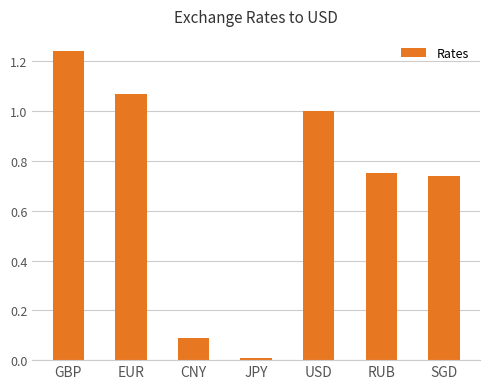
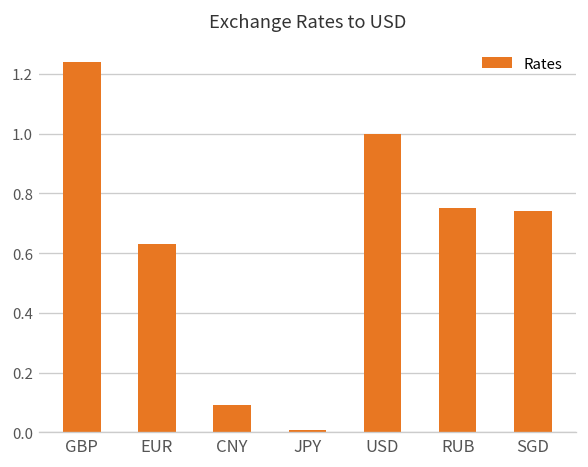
  {
    "GBP": 1.24,
-   "EUR": 1.07,
+   "EUR": 0.63,
    "CNY": 0.09,
    "USD": 1.00,
    "RUB": 0.75,
    "SGD": 0.74
  }
